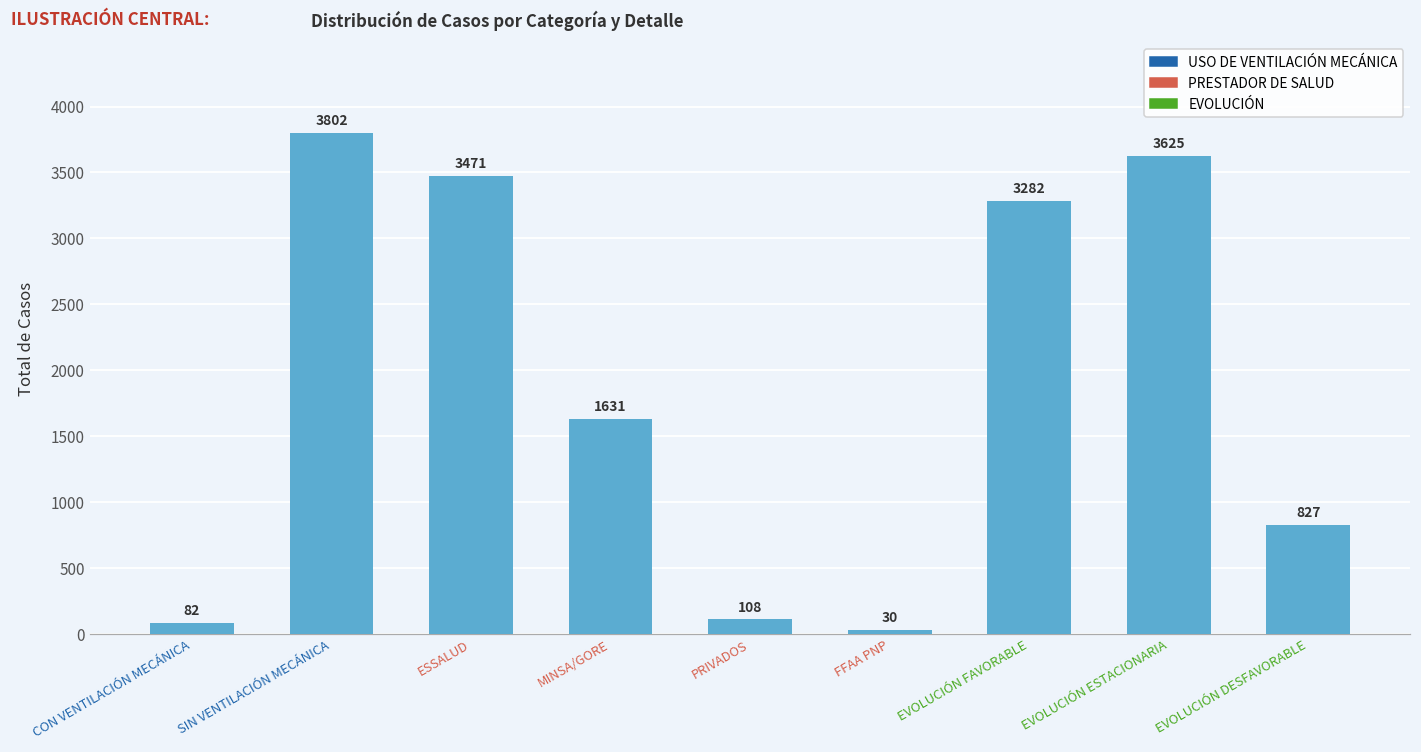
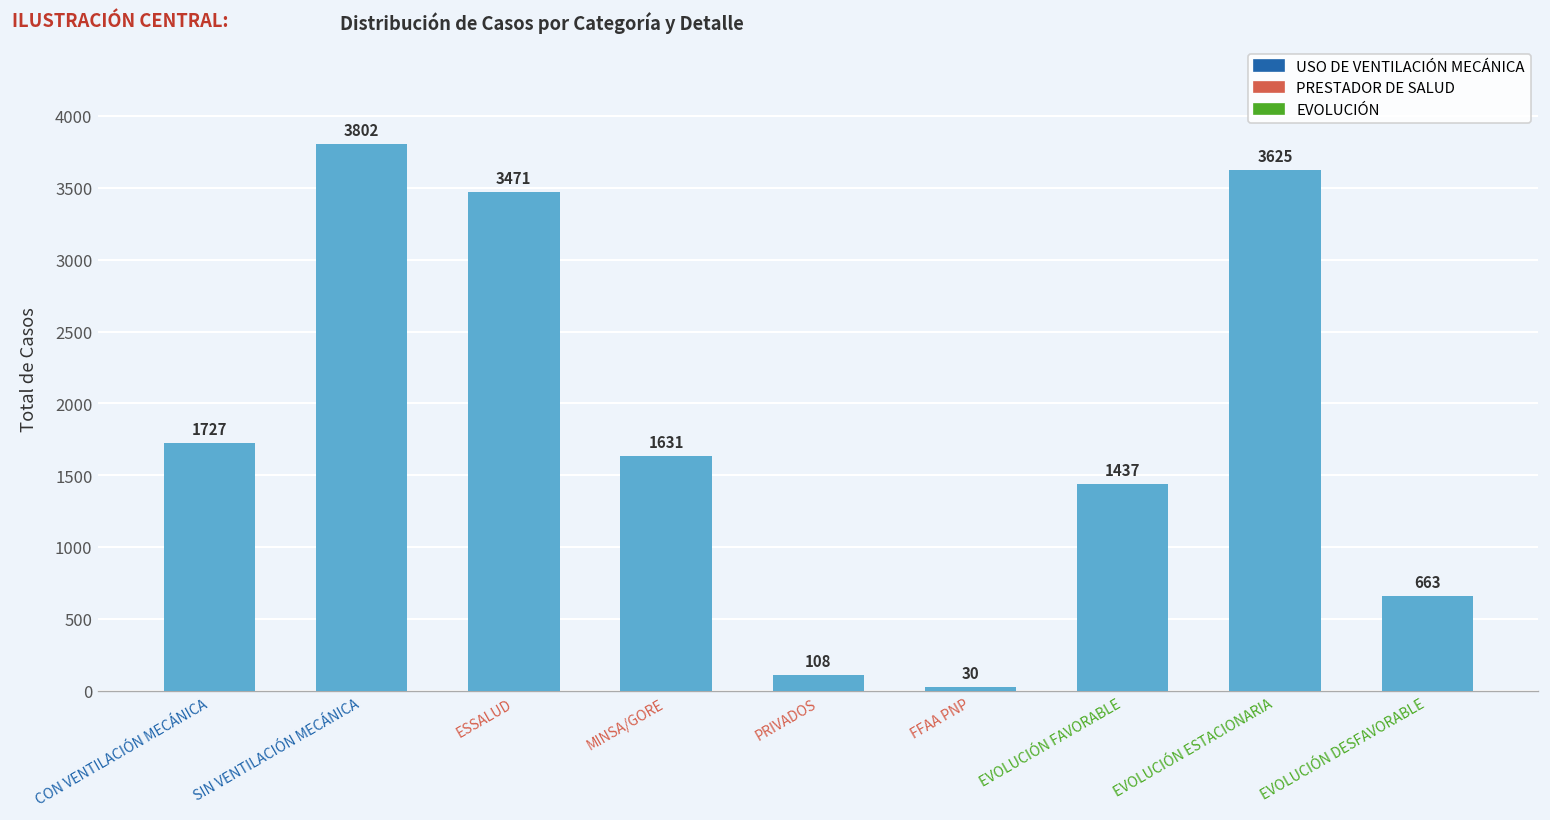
  {
-   "CON VENTILACIÓN MECÁNICA": 82,
+   "CON VENTILACIÓN MECÁNICA": 1727,
    "SIN VENTILACIÓN MECÁNICA": 3802,
    "ESSALUD": 3471,
    "MINSA/GORE": 1631,
    "PRIVADOS": 108,
    "FFAA PNP": 30,
-   "EVOLUCIÓN FAVORABLE": 3282,
+   "EVOLUCIÓN FAVORABLE": 1437,
    "EVOLUCIÓN ESTACIONARIA": 3625,
-   "EVOLUCIÓN DESFAVORABLE": 827
+   "EVOLUCIÓN DESFAVORABLE": 663
  }
